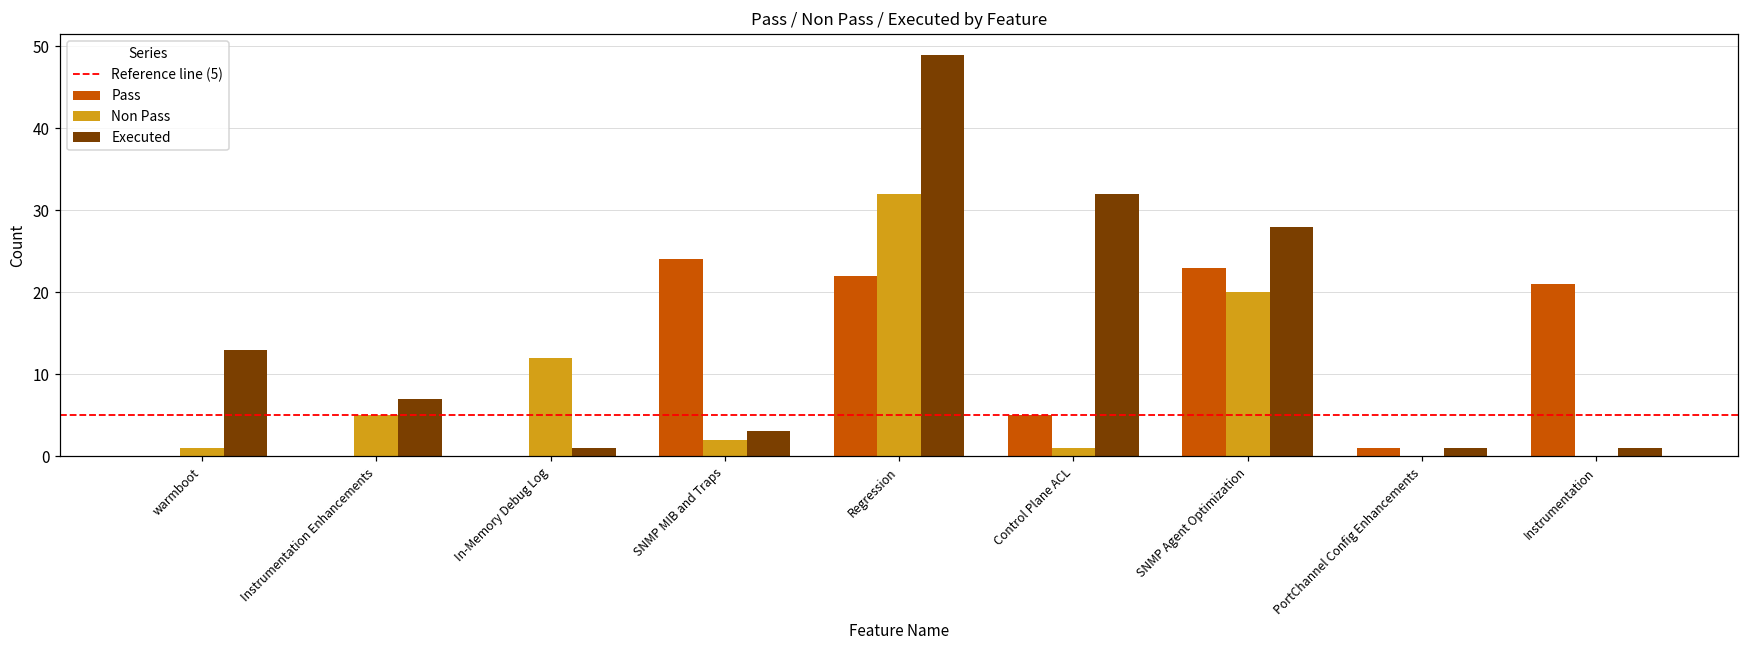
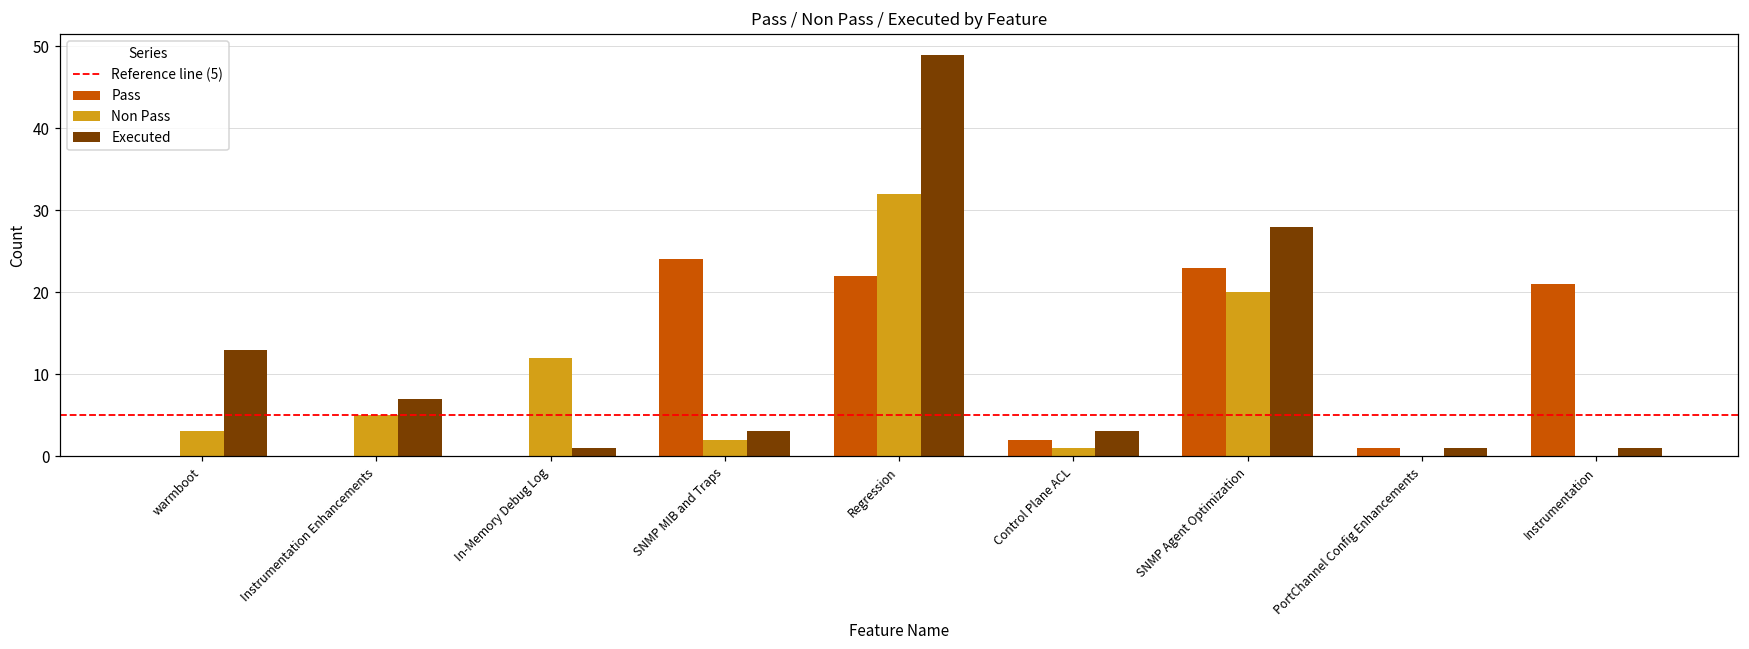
  {
    "Pass": {
      "warmboot": 0,
      "Instrumentation Enhancements": 0,
      "In-Memory Debug Log": 0,
      "SNMP MIB and Traps": 24,
      "Regression": 22,
-     "Control Plane ACL": 5,
+     "Control Plane ACL": 2,
      "SNMP Agent Optimization": 23,
      "PortChannel Config Enhancements": 1,
      "Instrumentation": 21
    },
    "Non Pass": {
-     "warmboot": 1,
+     "warmboot": 3,
      "Instrumentation Enhancements": 5,
      "In-Memory Debug Log": 12,
      "SNMP MIB and Traps": 2,
      "Regression": 32,
      "Control Plane ACL": 1,
      "SNMP Agent Optimization": 20,
      "PortChannel Config Enhancements": 0,
      "Instrumentation": 0
    },
    "Executed": {
      "warmboot": 13,
      "Instrumentation Enhancements": 7,
      "In-Memory Debug Log": 1,
      "SNMP MIB and Traps": 3,
      "Regression": 49,
-     "Control Plane ACL": 32,
+     "Control Plane ACL": 3,
      "SNMP Agent Optimization": 28,
      "PortChannel Config Enhancements": 1,
      "Instrumentation": 1
    }
  }
